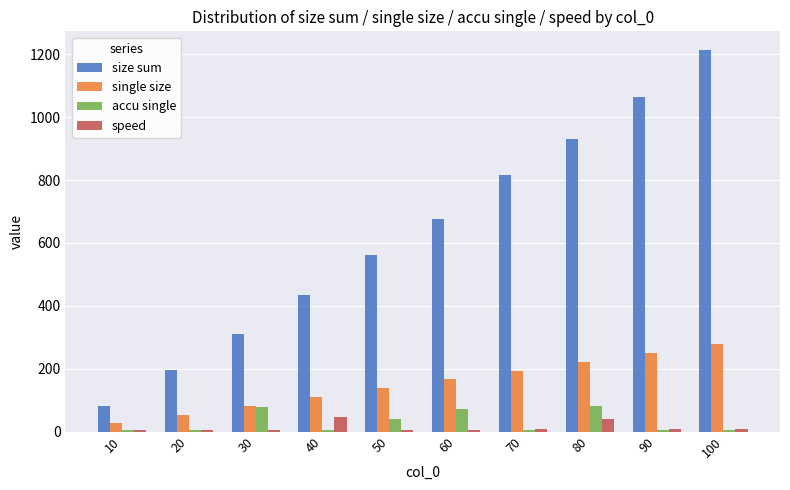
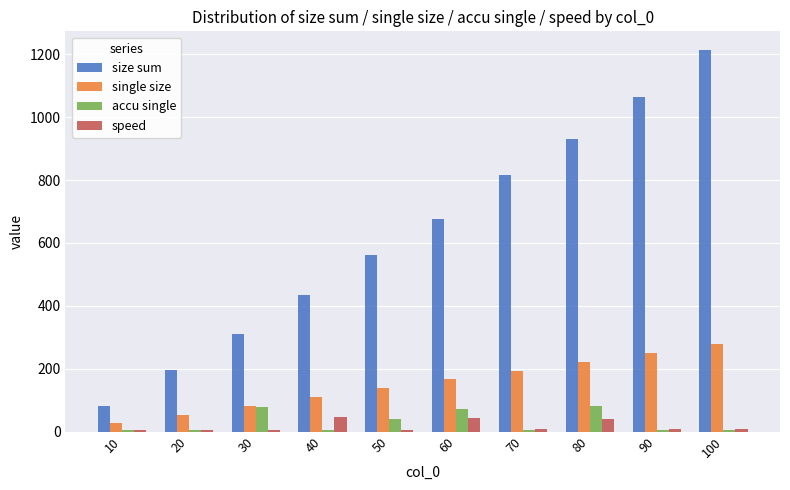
  {
    "size sum": {
      "10": 80,
      "20": 190,
      "30": 310,
      "40": 430,
      "50": 560,
      "60": 680,
      "70": 820,
      "80": 930,
      "90": 1070,
      "100": 1210
    },
    "single size": {
      "10": 30,
      "20": 50,
      "30": 80,
      "40": 110,
      "50": 140,
      "60": 170,
      "70": 190,
      "80": 220,
      "90": 250,
      "100": 280
    },
    "accu single": {
      "30": 80,
      "50": 40,
      "60": 70,
      "80": 80
    },
    "speed": {
      "40": 50,
-     "60": 10,
+     "60": 40,
      "80": 40
    }
  }
